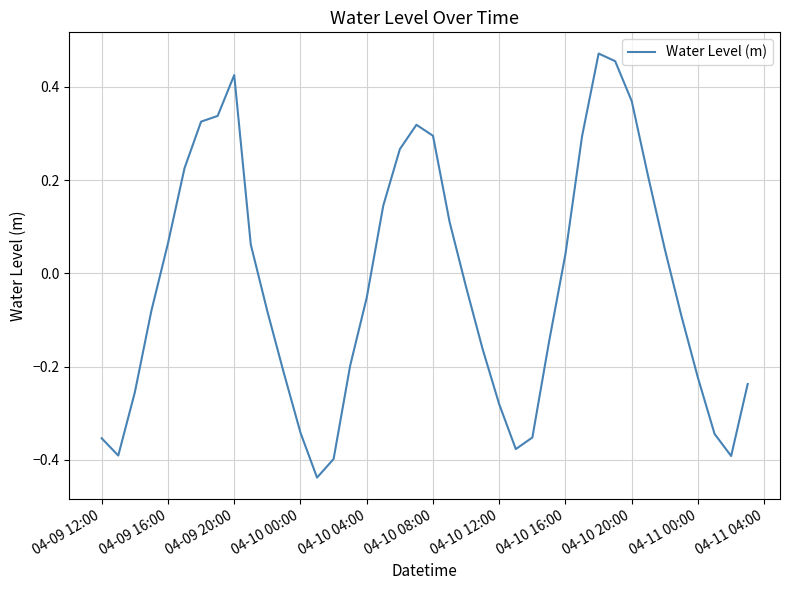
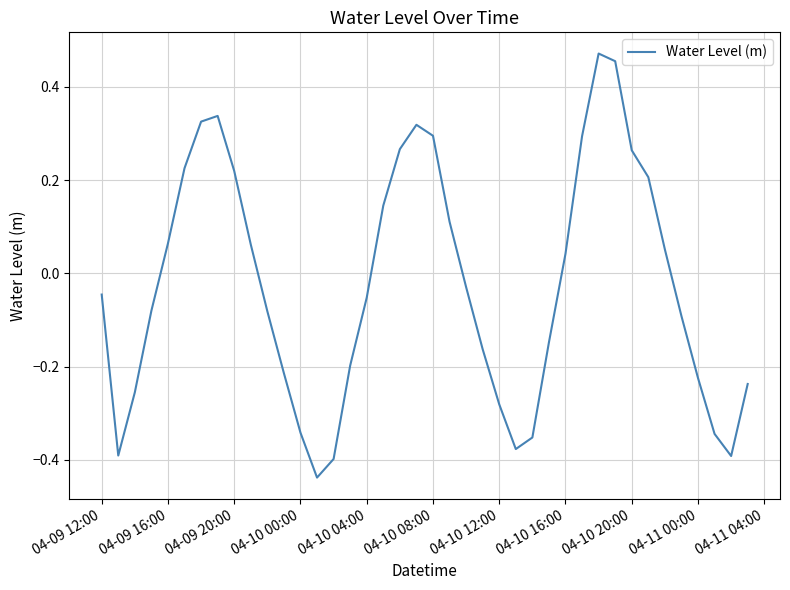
  {
-   "04-09 12:00": -0.35,
+   "04-09 12:00": -0.05,
    "04-09 16:00": 0.06,
-   "04-09 20:00": 0.43,
+   "04-09 20:00": 0.22,
    "04-10 00:00": -0.34,
    "04-10 04:00": -0.05,
    "04-10 08:00": 0.29,
    "04-10 12:00": -0.28,
    "04-10 16:00": 0.04,
-   "04-10 20:00": 0.37,
+   "04-10 20:00": 0.26,
    "04-11 00:00": -0.22
  }
